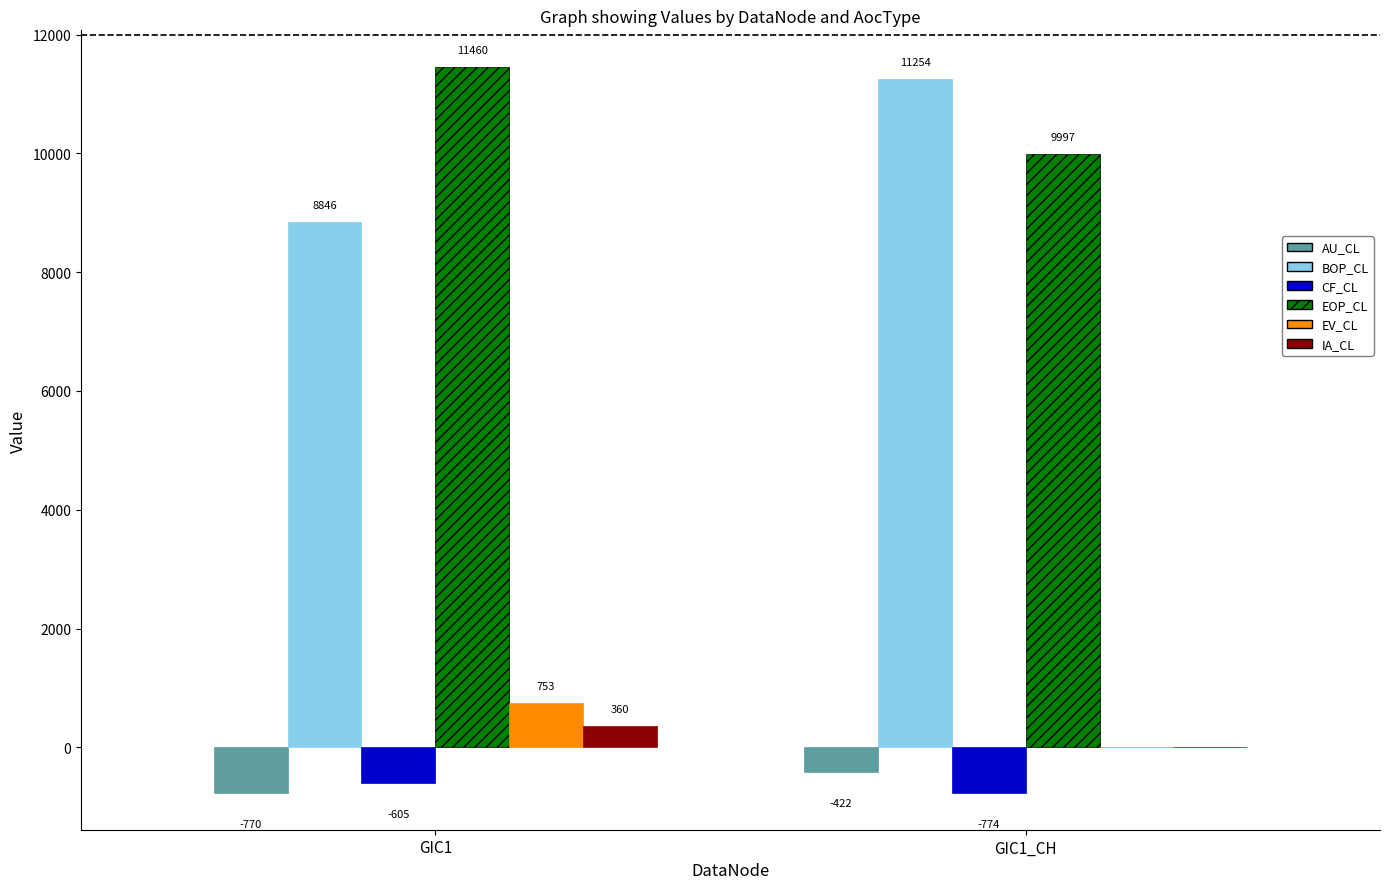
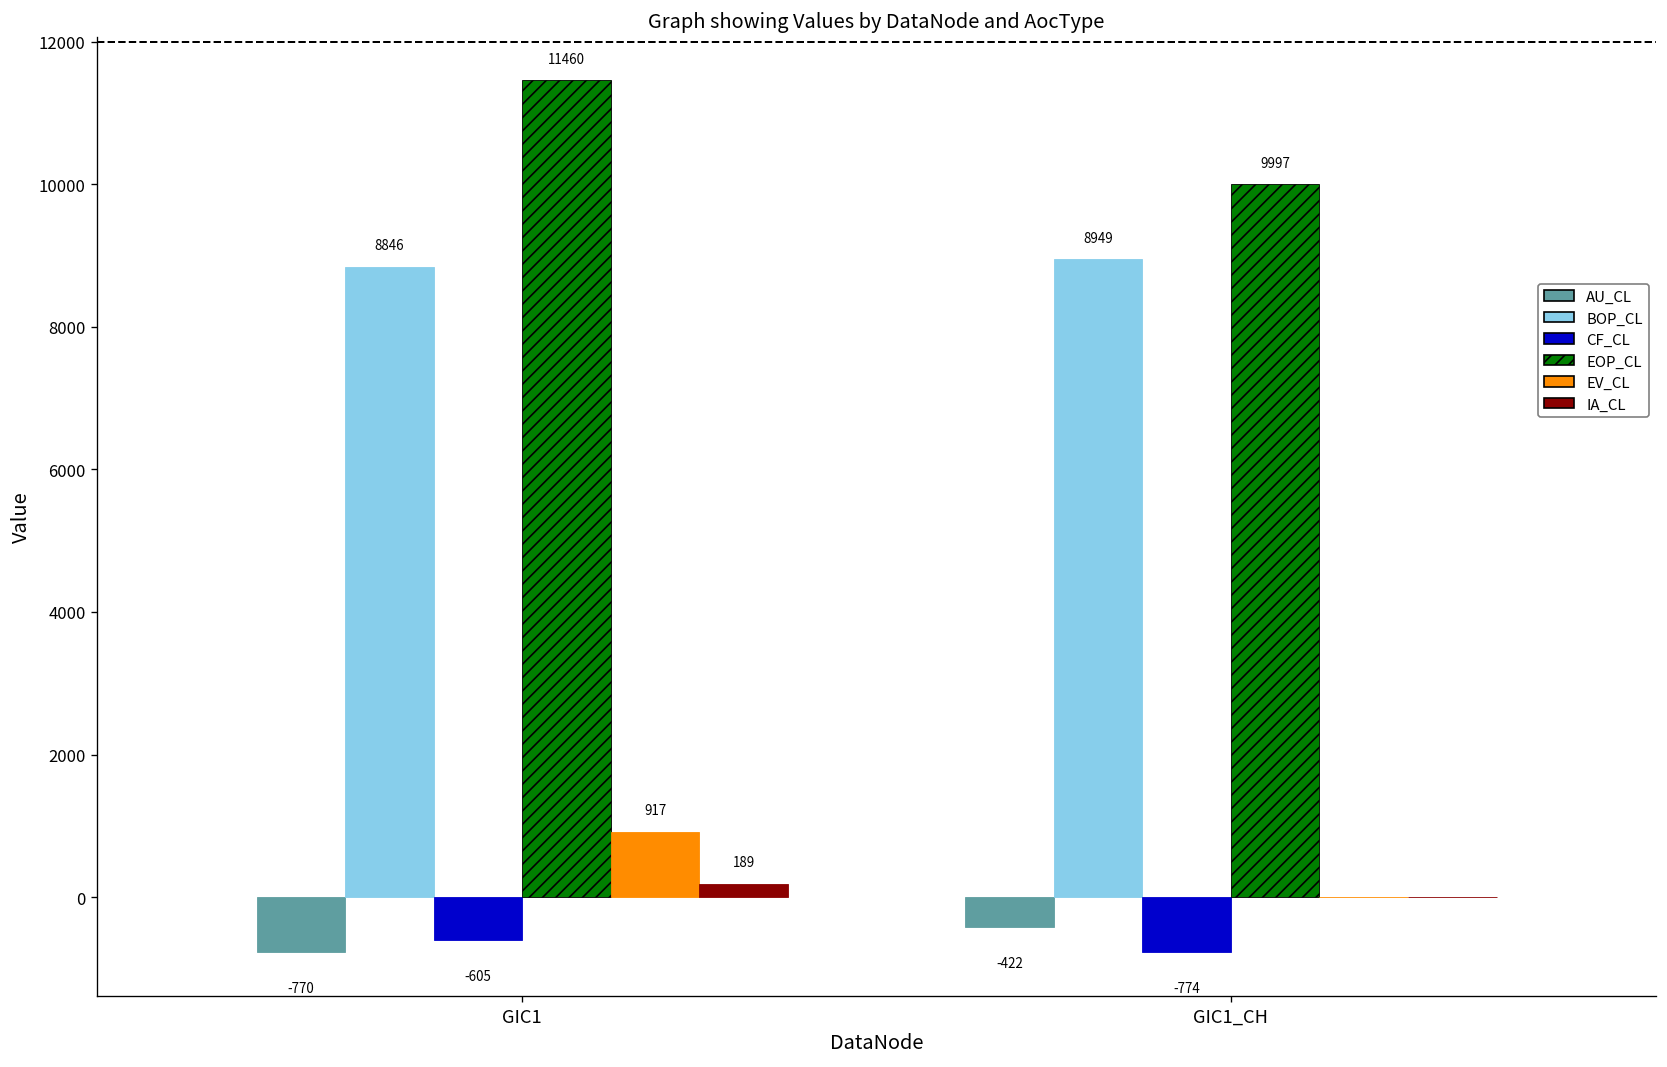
  {
    "BOP_CL": {
      "GIC1": 8846,
-     "GIC1_CH": 11254
+     "GIC1_CH": 8949
    },
    "EOP_CL": {
      "GIC1": 11460,
      "GIC1_CH": 9997
    },
    "EV_CL": {
-     "GIC1": 753
+     "GIC1": 917
    },
    "IA_CL": {
-     "GIC1": 360
+     "GIC1": 189
    }
  }
